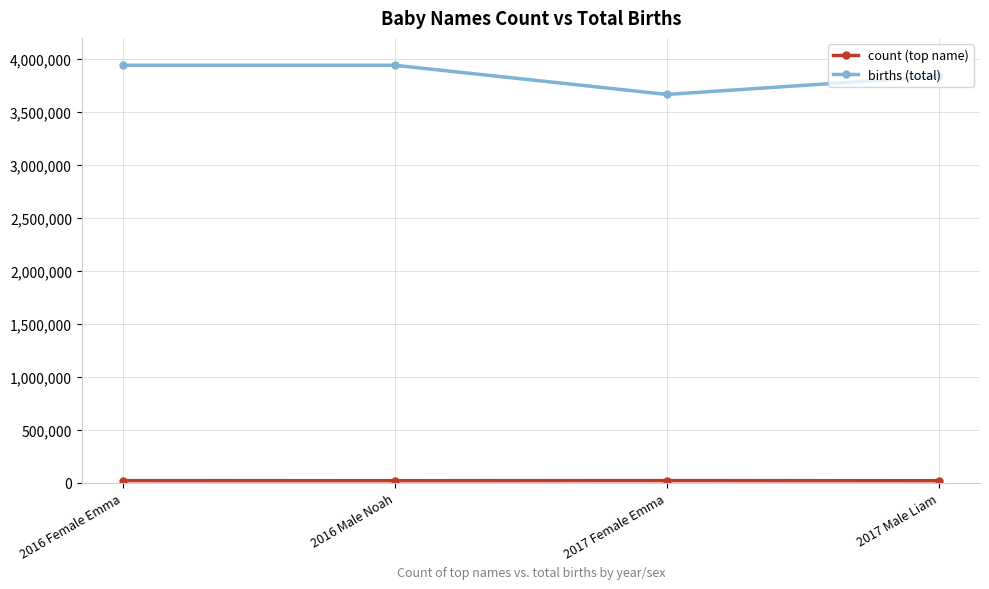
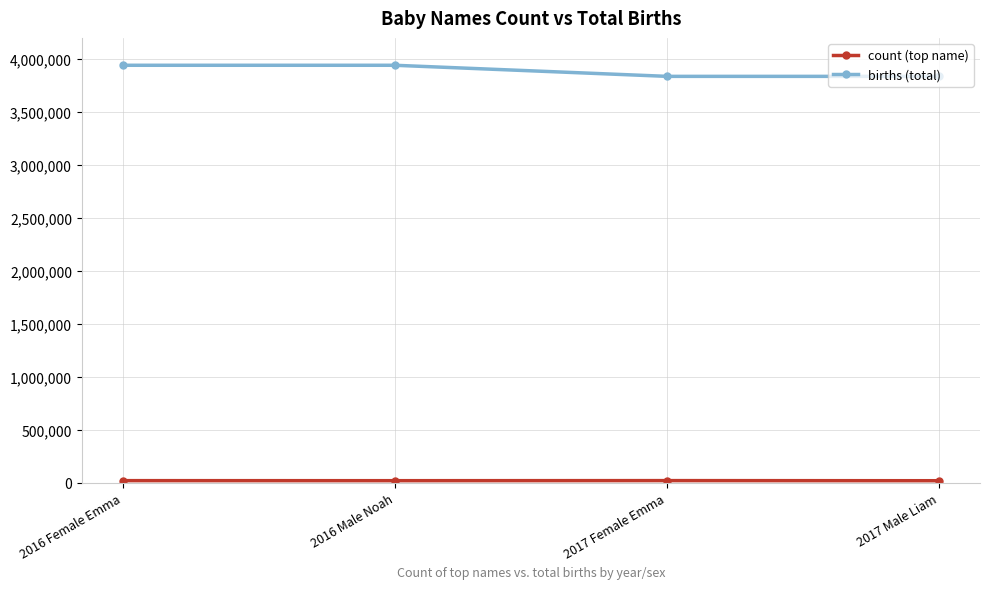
  {
    "count (top name)": {
      "2016 Female Emma": "20,000",
      "2016 Male Noah": "20,000",
      "2017 Female Emma": "20,000",
      "2017 Male Liam": "20,000"
    },
    "births (total)": {
      "2016 Female Emma": "3,940,000",
      "2016 Male Noah": "3,940,000",
-     "2017 Female Emma": "3,670,000"
+     "2017 Female Emma": "3,840,000"
    }
  }
